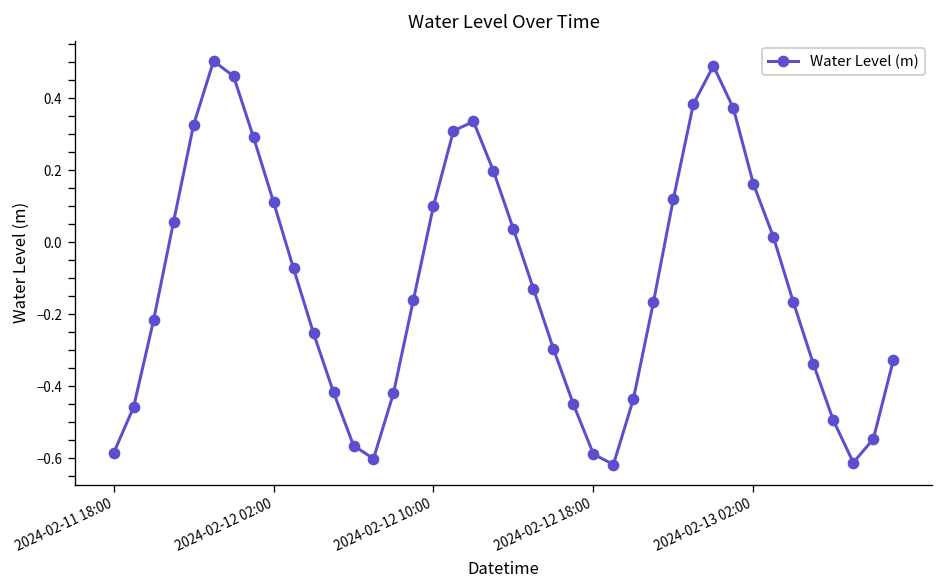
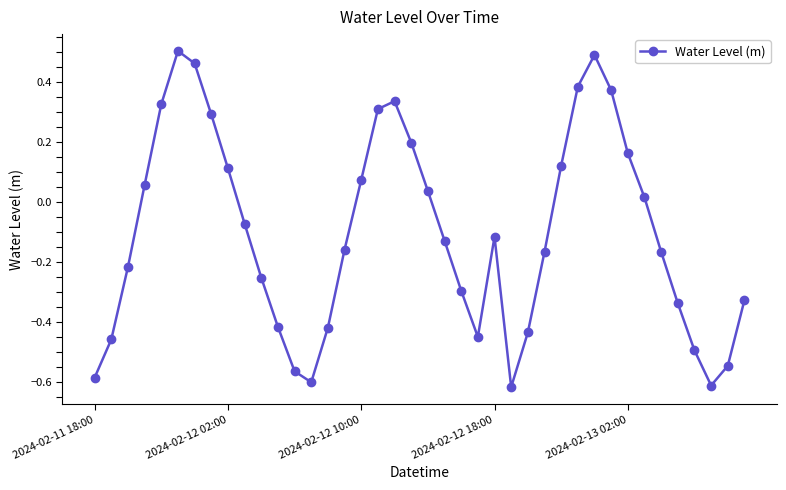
  {
    "2024-02-11 18:00": -0.59,
    "2024-02-12 02:00": 0.11,
-   "2024-02-12 10:00": 0.10,
-   "2024-02-12 18:00": -0.59,
+   "2024-02-12 10:00": 0.07,
+   "2024-02-12 18:00": -0.12,
    "2024-02-13 02:00": 0.16
  }
